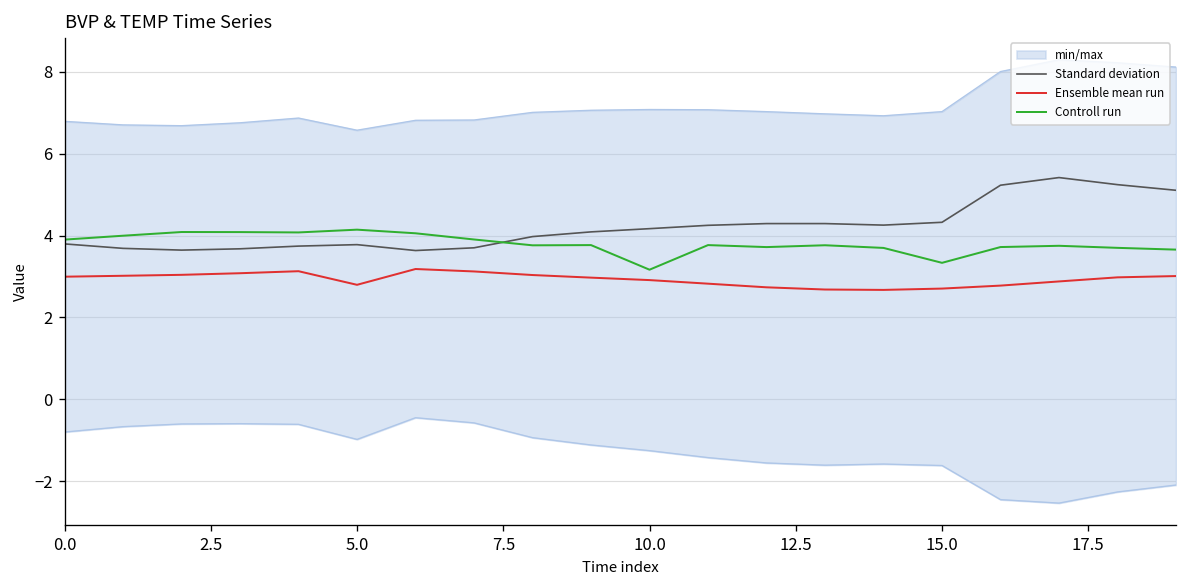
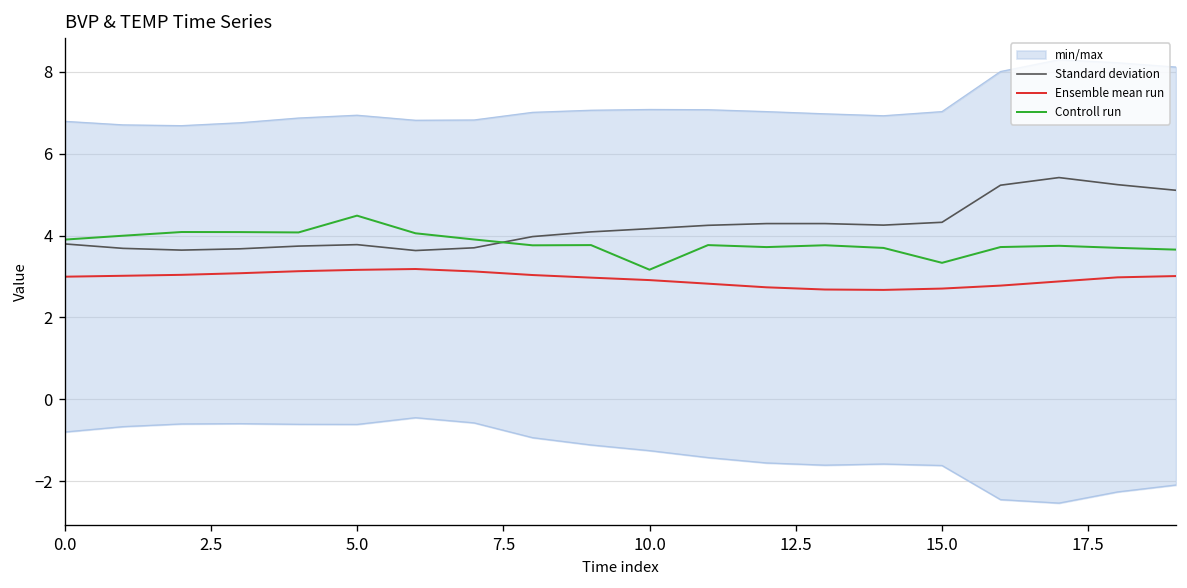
  {
    "Standard deviation": {
      "0.0": 3.8,
      "5.0": 3.8,
      "10.0": 4.2,
      "15.0": 4.3
    },
    "Ensemble mean run": {
      "0.0": 3.0,
-     "5.0": 2.8,
+     "5.0": 3.2,
      "10.0": 2.9,
      "15.0": 2.7
    },
    "Controll run": {
      "0.0": 3.9,
-     "5.0": 4.1,
+     "5.0": 4.5,
      "10.0": 3.2,
      "15.0": 3.3
    }
  }
